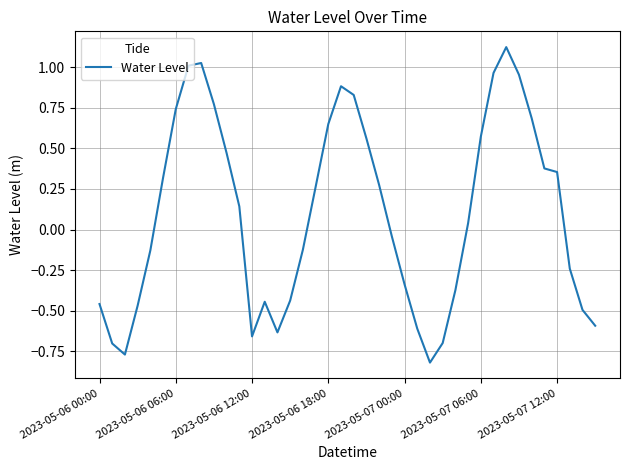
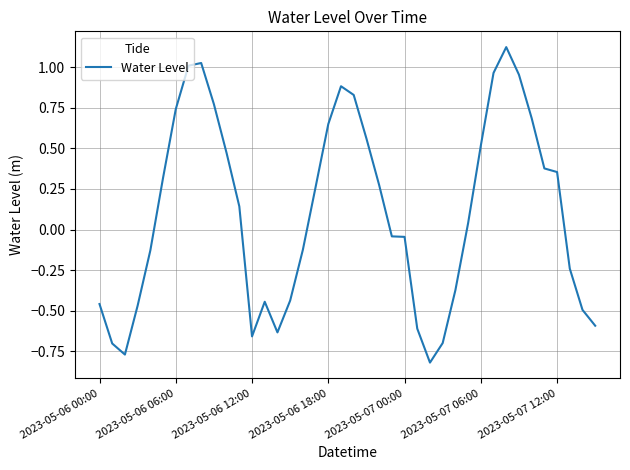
  {
    "2023-05-06 00:00": -0.46,
    "2023-05-06 06:00": 0.74,
    "2023-05-06 12:00": -0.66,
    "2023-05-06 18:00": 0.65,
-   "2023-05-07 00:00": -0.34,
-   "2023-05-07 06:00": 0.57,
+   "2023-05-07 00:00": -0.05,
+   "2023-05-07 06:00": 0.52,
    "2023-05-07 12:00": 0.35
  }
